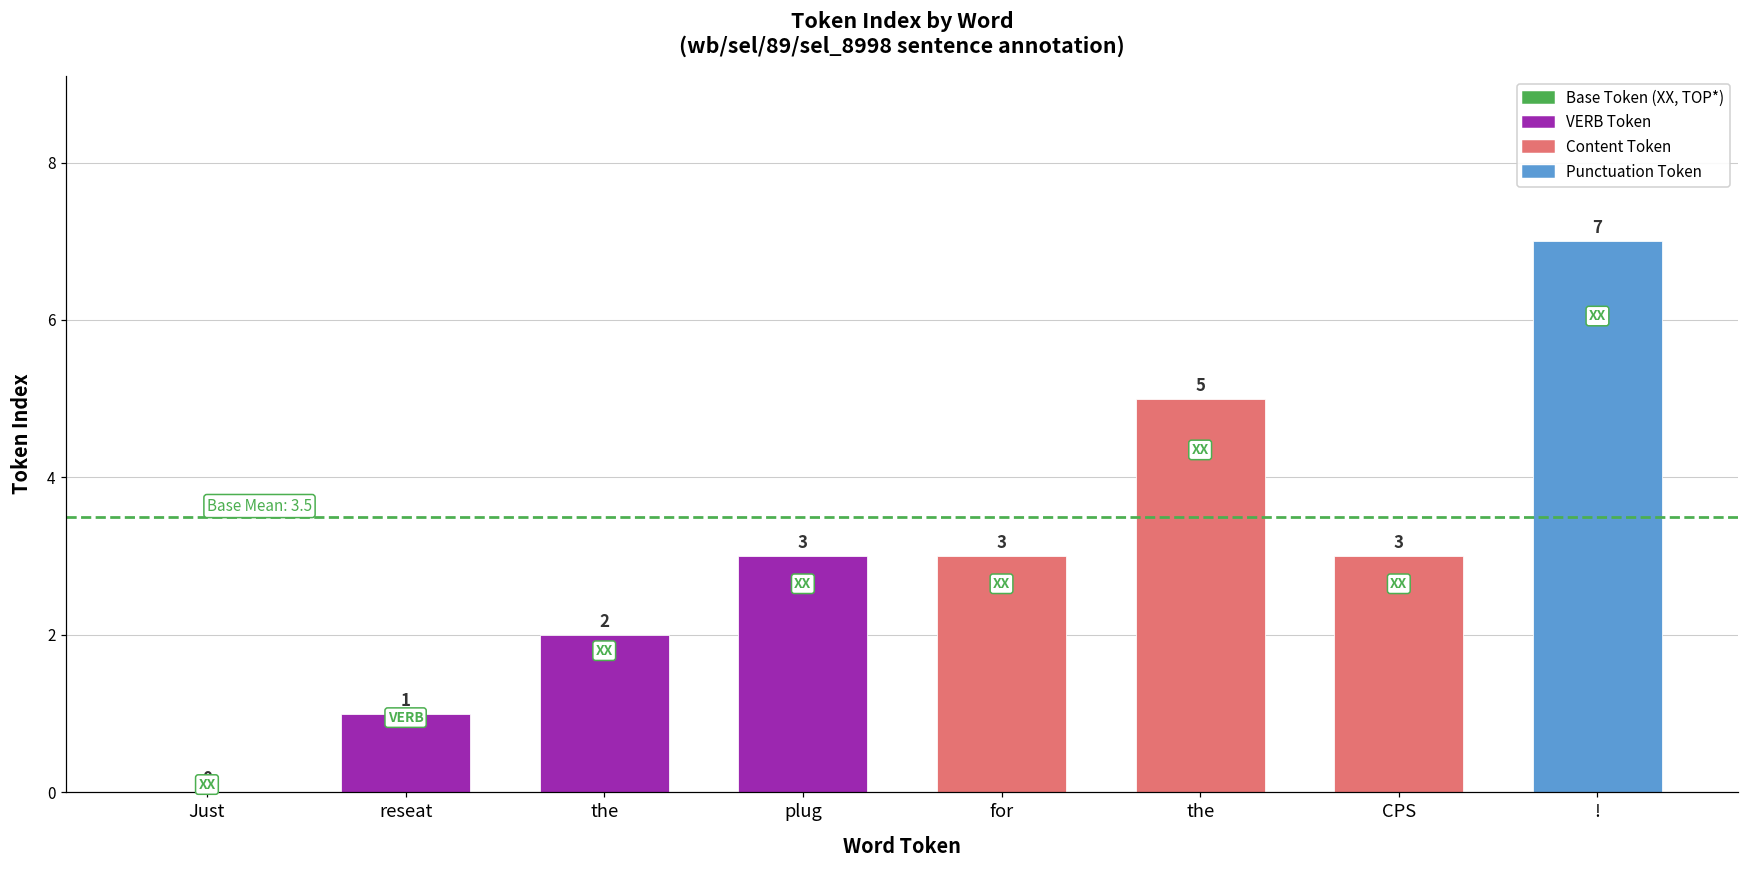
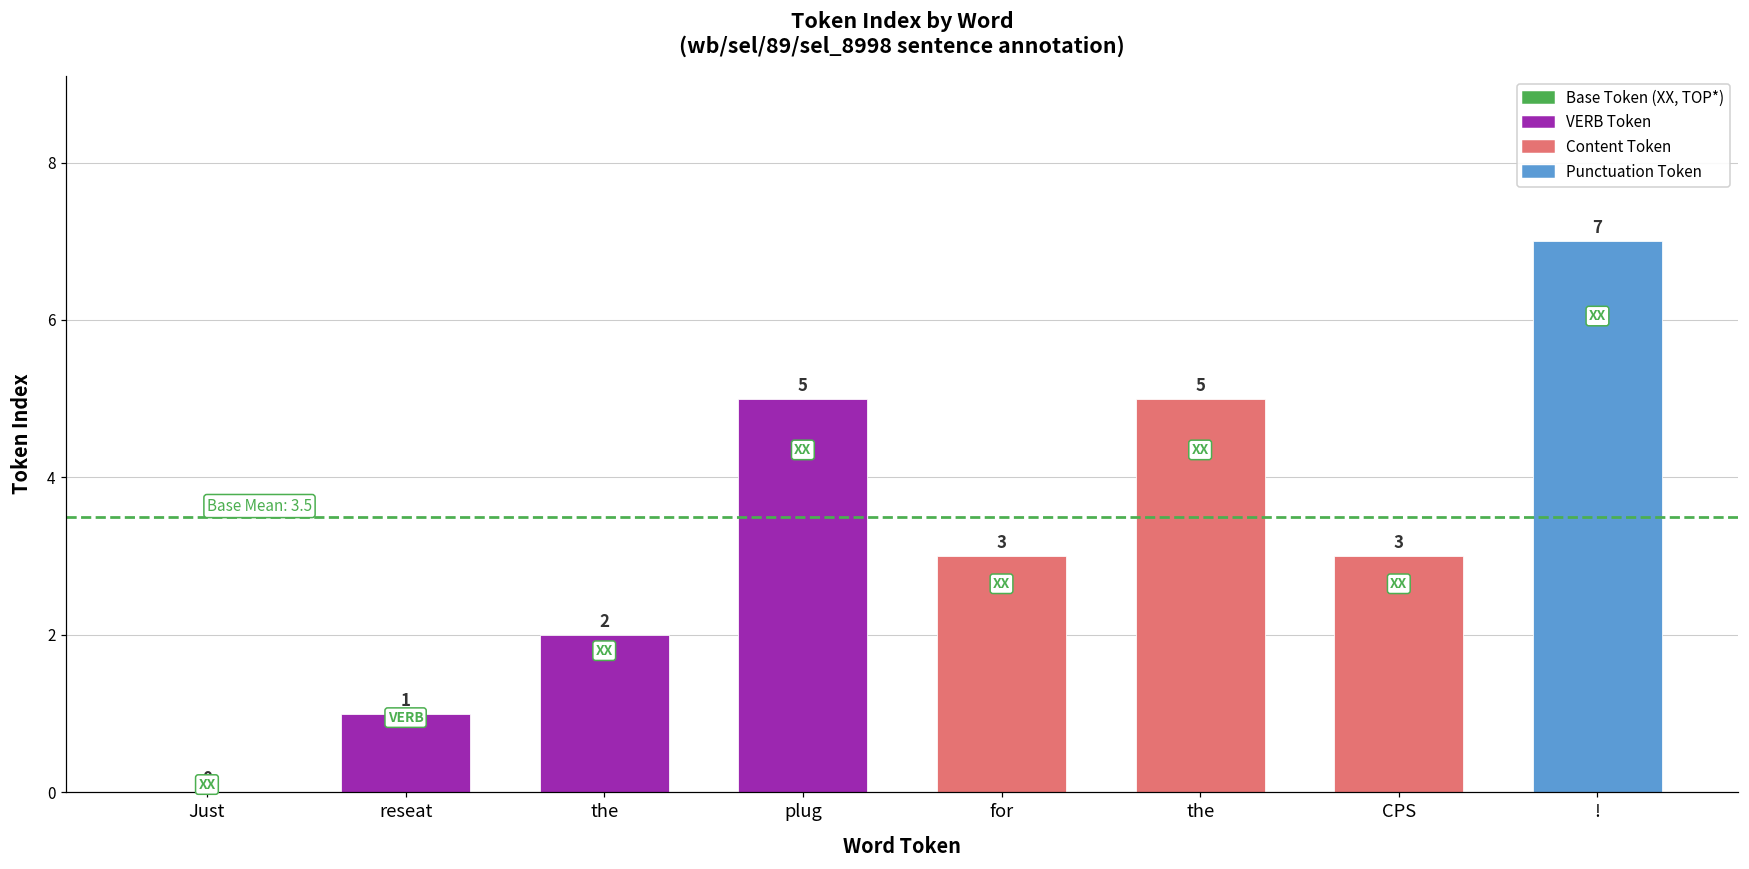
  {
-   "plug": 3,
+   "plug": 5,
    "for": 3,
    "CPS": 3,
    "!": 7
  }
